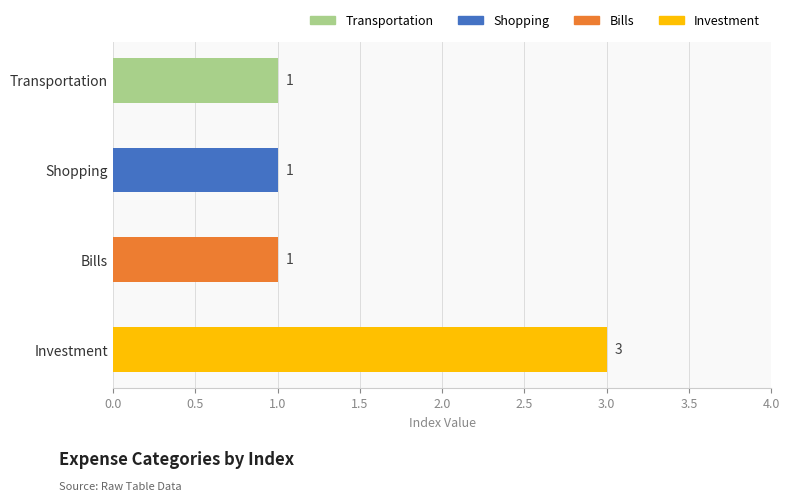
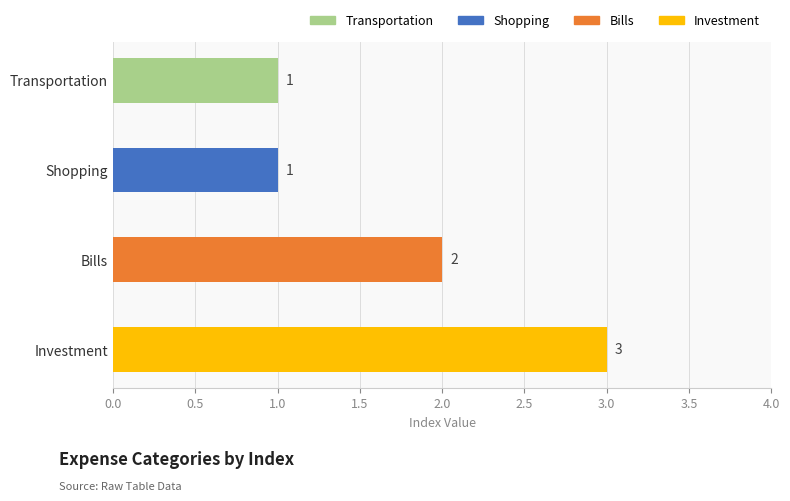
  {
    "Transportation": 1,
    "Shopping": 1,
-   "Bills": 1,
+   "Bills": 2,
    "Investment": 3
  }
